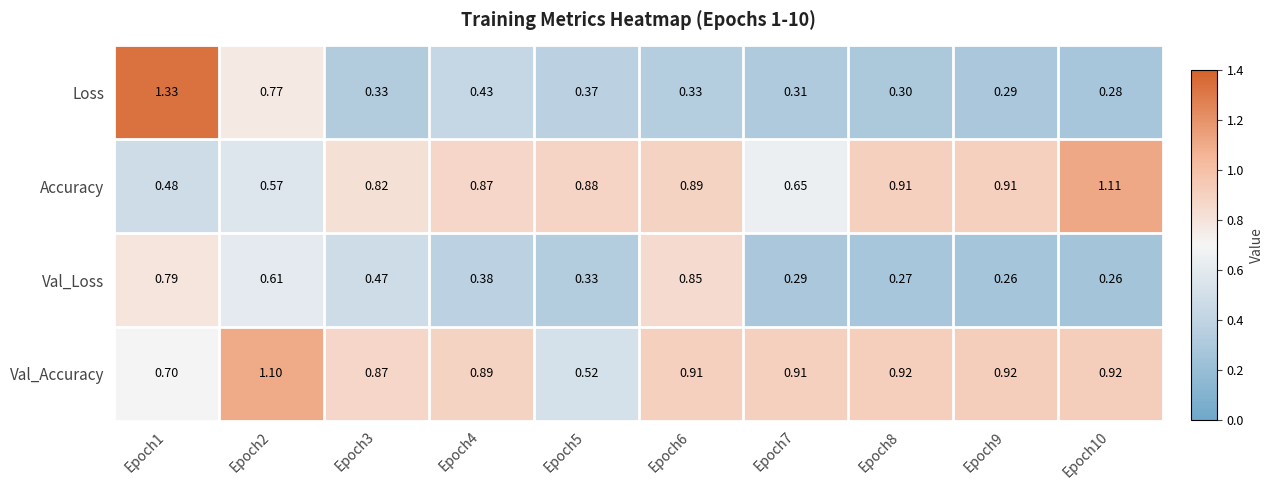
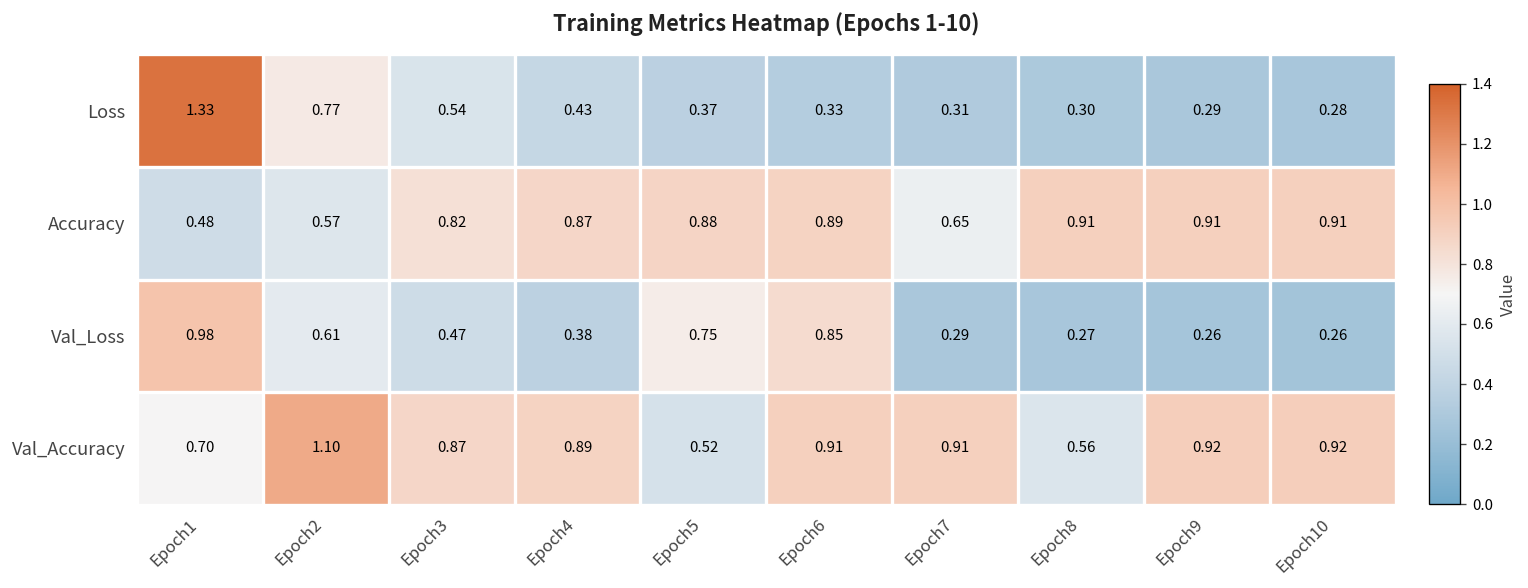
  {
    "Loss": {
      "Epoch1": 1.33,
      "Epoch2": 0.77,
-     "Epoch3": 0.33,
+     "Epoch3": 0.54,
      "Epoch4": 0.43,
      "Epoch5": 0.37,
      "Epoch6": 0.33,
      "Epoch7": 0.31,
      "Epoch8": 0.30,
      "Epoch9": 0.29,
      "Epoch10": 0.28
    },
    "Accuracy": {
      "Epoch1": 0.48,
      "Epoch2": 0.57,
      "Epoch3": 0.82,
      "Epoch4": 0.87,
      "Epoch5": 0.88,
      "Epoch6": 0.89,
      "Epoch7": 0.65,
      "Epoch8": 0.91,
      "Epoch9": 0.91,
-     "Epoch10": 1.11
+     "Epoch10": 0.91
    },
    "Val_Loss": {
-     "Epoch1": 0.79,
+     "Epoch1": 0.98,
      "Epoch2": 0.61,
      "Epoch3": 0.47,
      "Epoch4": 0.38,
-     "Epoch5": 0.33,
+     "Epoch5": 0.75,
      "Epoch6": 0.85,
      "Epoch7": 0.29,
      "Epoch8": 0.27,
      "Epoch9": 0.26,
      "Epoch10": 0.26
    },
    "Val_Accuracy": {
      "Epoch1": 0.70,
      "Epoch2": 1.10,
      "Epoch3": 0.87,
      "Epoch4": 0.89,
      "Epoch5": 0.52,
      "Epoch6": 0.91,
      "Epoch7": 0.91,
-     "Epoch8": 0.92,
+     "Epoch8": 0.56,
      "Epoch9": 0.92,
      "Epoch10": 0.92
    }
  }
